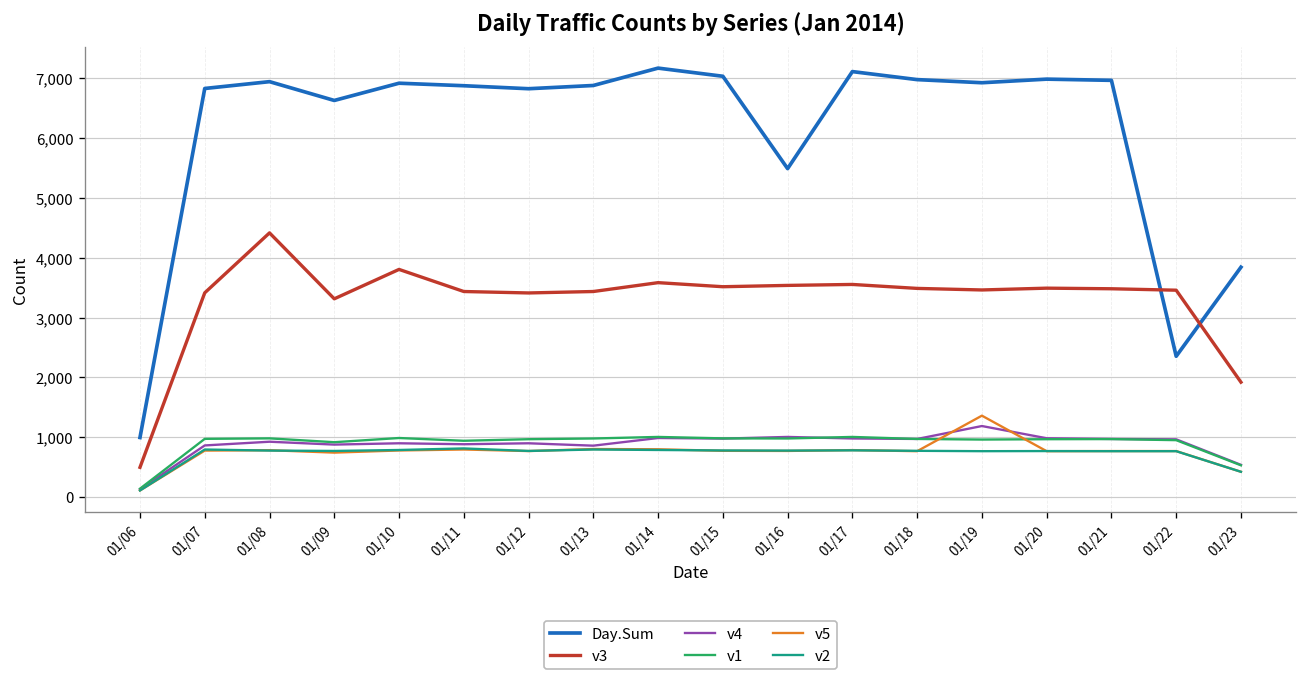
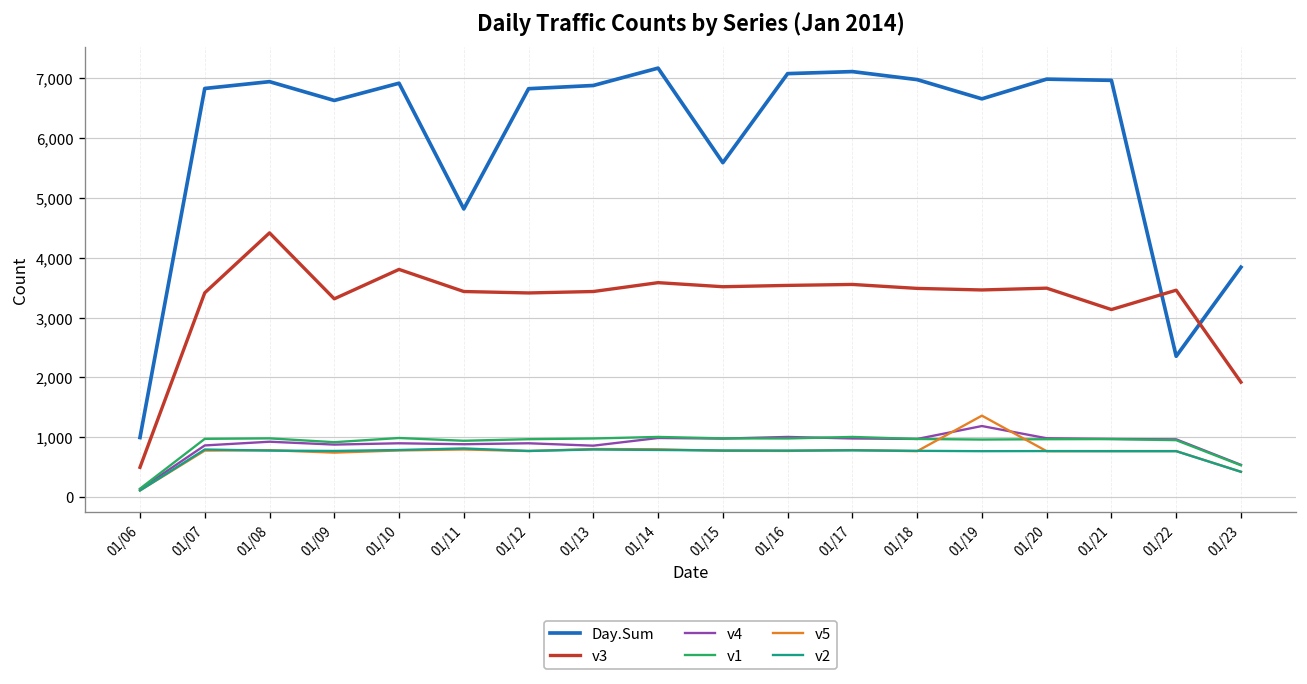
  {
    "Day.Sum": {
      "01/06": "1,000",
      "01/07": "6,800",
      "01/08": "6,900",
      "01/09": "6,600",
      "01/10": "6,900",
-     "01/11": "6,900",
+     "01/11": "4,800",
      "01/12": "6,800",
      "01/13": "6,900",
      "01/14": "7,200",
-     "01/15": "7,000",
-     "01/16": "5,500",
+     "01/15": "5,600",
+     "01/16": "7,100",
      "01/17": "7,100",
      "01/18": "7,000",
-     "01/19": "6,900",
+     "01/19": "6,700",
      "01/20": "7,000",
      "01/21": "7,000",
      "01/22": "2,400",
      "01/23": "3,800"
    },
    "v3": {
      "01/06": "500",
      "01/07": "3,400",
      "01/08": "4,400",
      "01/09": "3,300",
      "01/10": "3,800",
      "01/11": "3,400",
      "01/12": "3,400",
      "01/13": "3,400",
      "01/14": "3,600",
      "01/15": "3,500",
      "01/16": "3,500",
      "01/17": "3,600",
      "01/18": "3,500",
      "01/19": "3,500",
      "01/20": "3,500",
-     "01/21": "3,500",
+     "01/21": "3,100",
      "01/22": "3,500",
      "01/23": "1,900"
    },
    "v4": {
      "01/07": "900",
      "01/08": "900",
      "01/10": "900",
      "01/11": "900",
      "01/12": "900",
      "01/13": "900",
      "01/19": "1,200"
    },
    "v5": {
      "01/19": "1,400"
    }
  }
